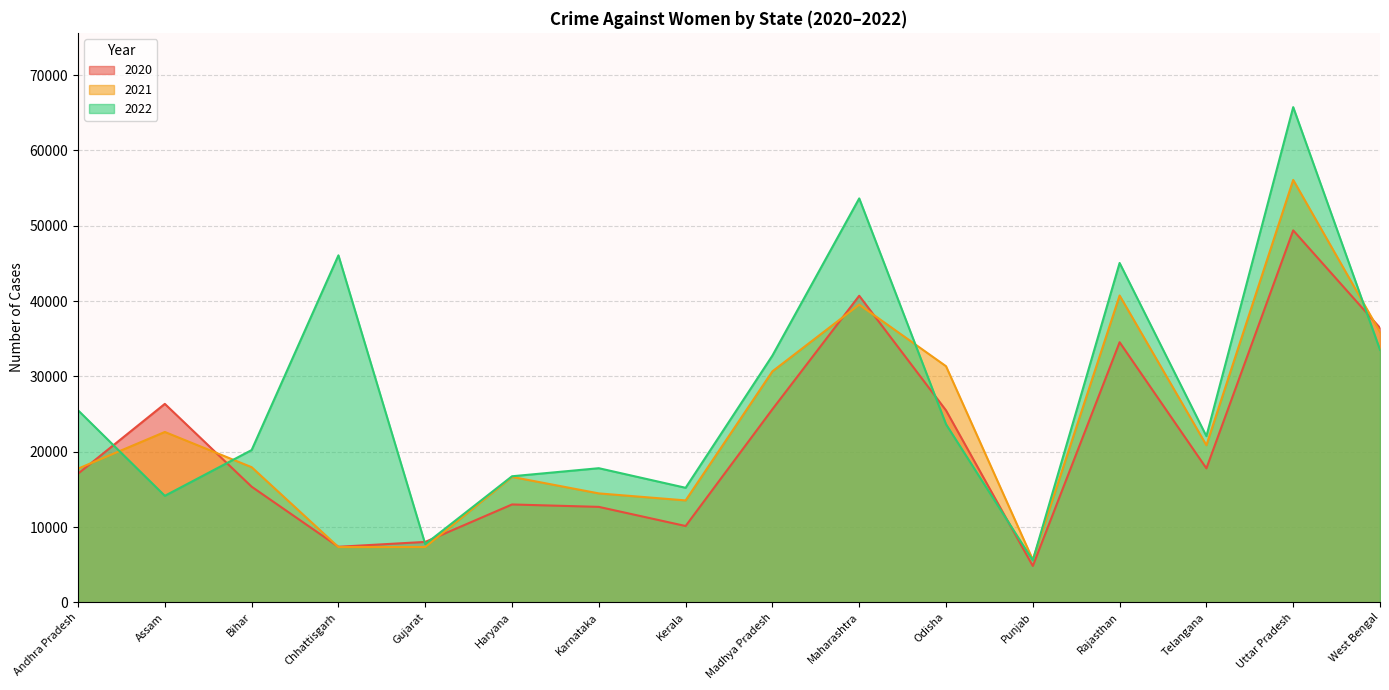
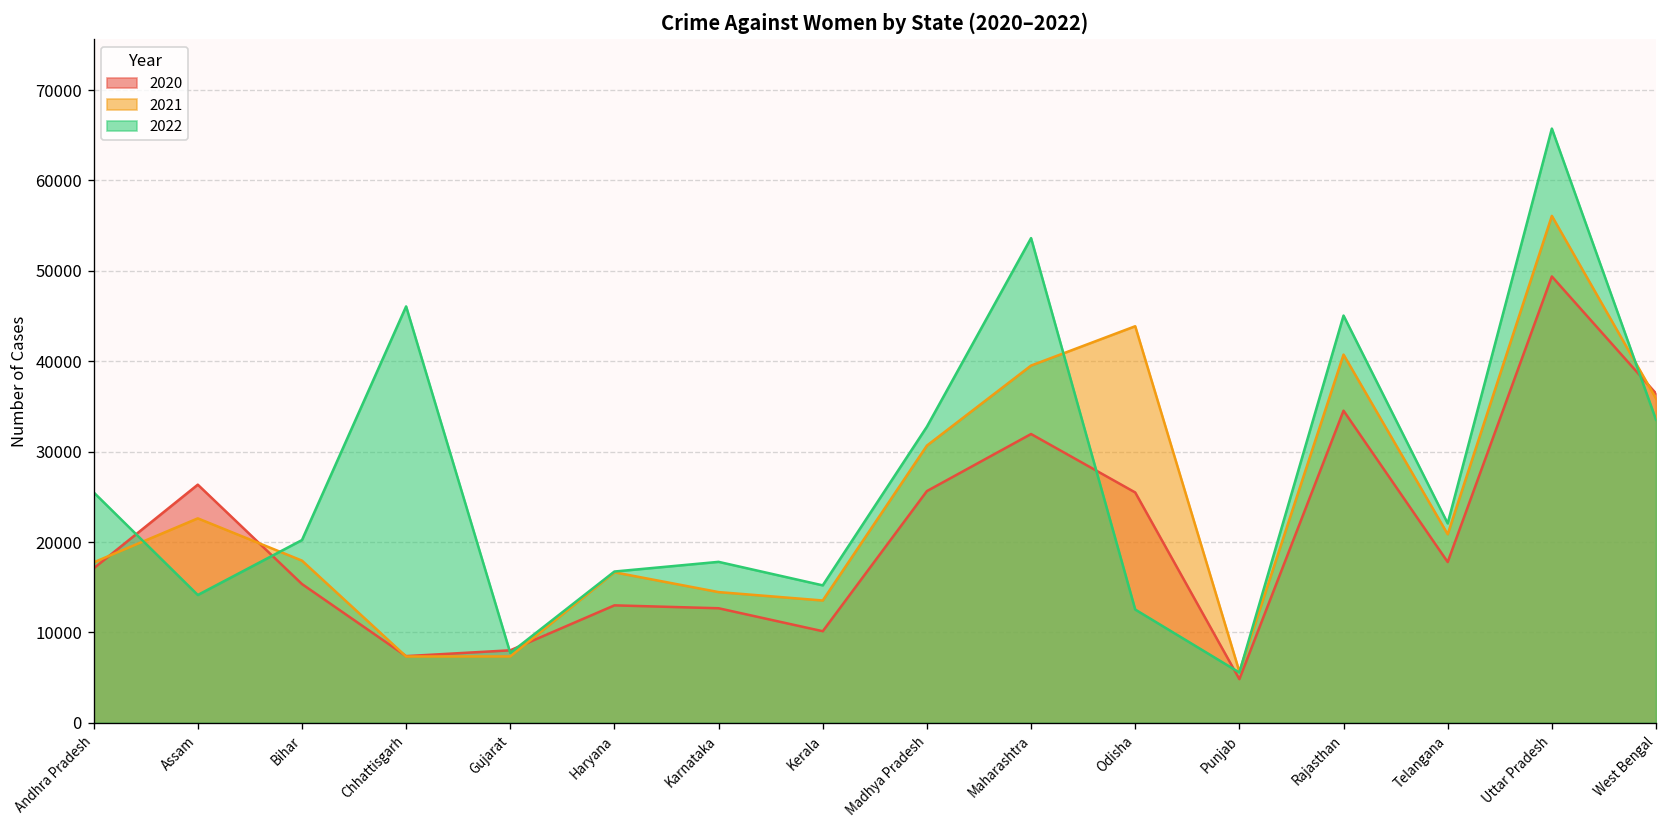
  {
    "2020": {
      "Andhra Pradesh": 17000,
      "Assam": 26000,
      "Bihar": 15000,
      "Haryana": 13000,
      "Karnataka": 13000,
      "Kerala": 10000,
      "Madhya Pradesh": 26000,
-     "Maharashtra": 41000,
+     "Maharashtra": 32000,
      "Odisha": 25000,
      "Punjab": 5000,
      "Rajasthan": 35000,
      "Telangana": 18000,
      "Uttar Pradesh": 49000,
      "West Bengal": 36000
    },
    "2021": {
      "Andhra Pradesh": 18000,
      "Assam": 23000,
      "Bihar": 18000,
      "Gujarat": 7000,
      "Karnataka": 14000,
      "Kerala": 14000,
      "Madhya Pradesh": 31000,
      "Maharashtra": 40000,
-     "Odisha": 31000,
+     "Odisha": 44000,
      "Rajasthan": 41000,
      "Telangana": 21000,
      "Uttar Pradesh": 56000,
      "West Bengal": 36000
    },
    "2022": {
      "Andhra Pradesh": 26000,
      "Assam": 14000,
      "Bihar": 20000,
      "Chhattisgarh": 46000,
      "Karnataka": 18000,
      "Kerala": 15000,
      "Madhya Pradesh": 33000,
      "Maharashtra": 54000,
-     "Odisha": 24000,
+     "Odisha": 13000,
      "Rajasthan": 45000,
      "Telangana": 22000,
      "Uttar Pradesh": 66000,
      "West Bengal": 34000
    }
  }
